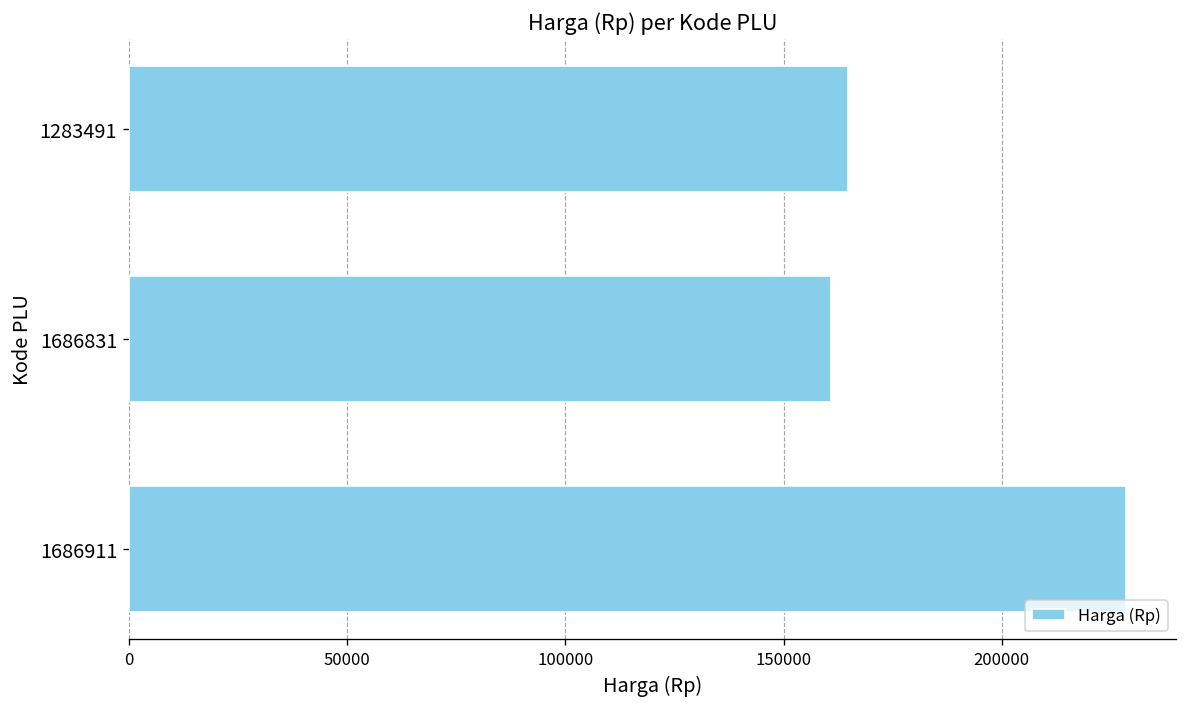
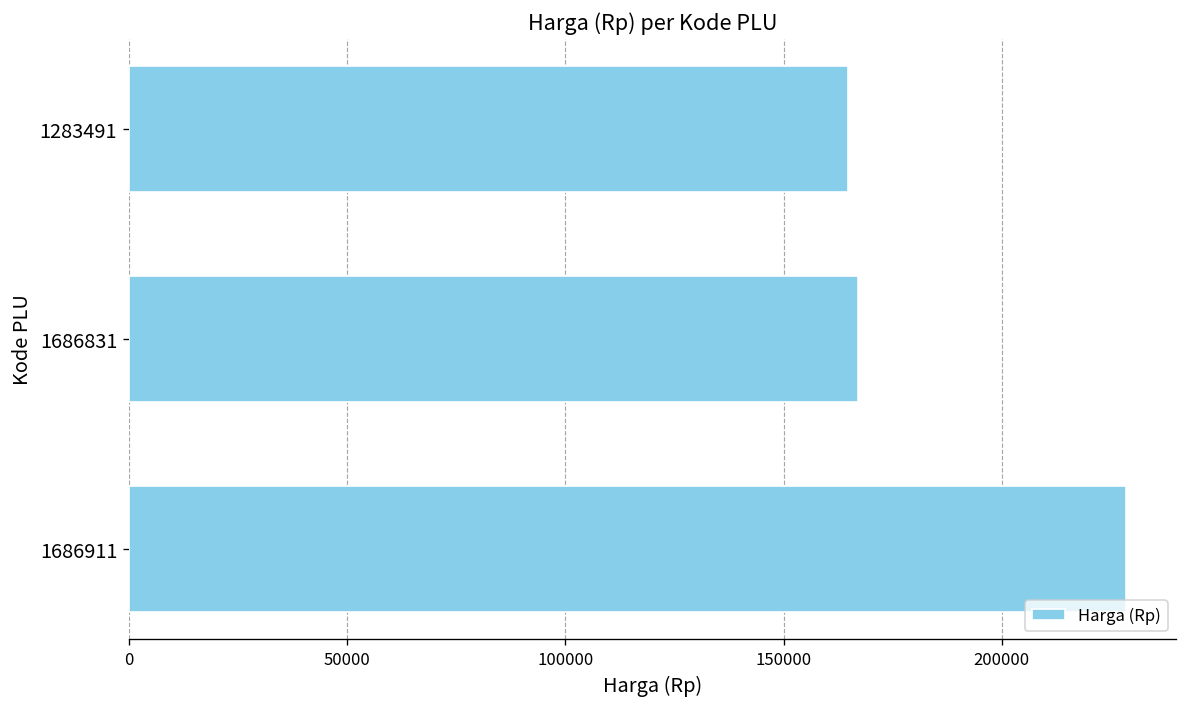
  {
    "1283491": 165000,
-   "1686831": 161000,
+   "1686831": 167000,
    "1686911": 229000
  }
